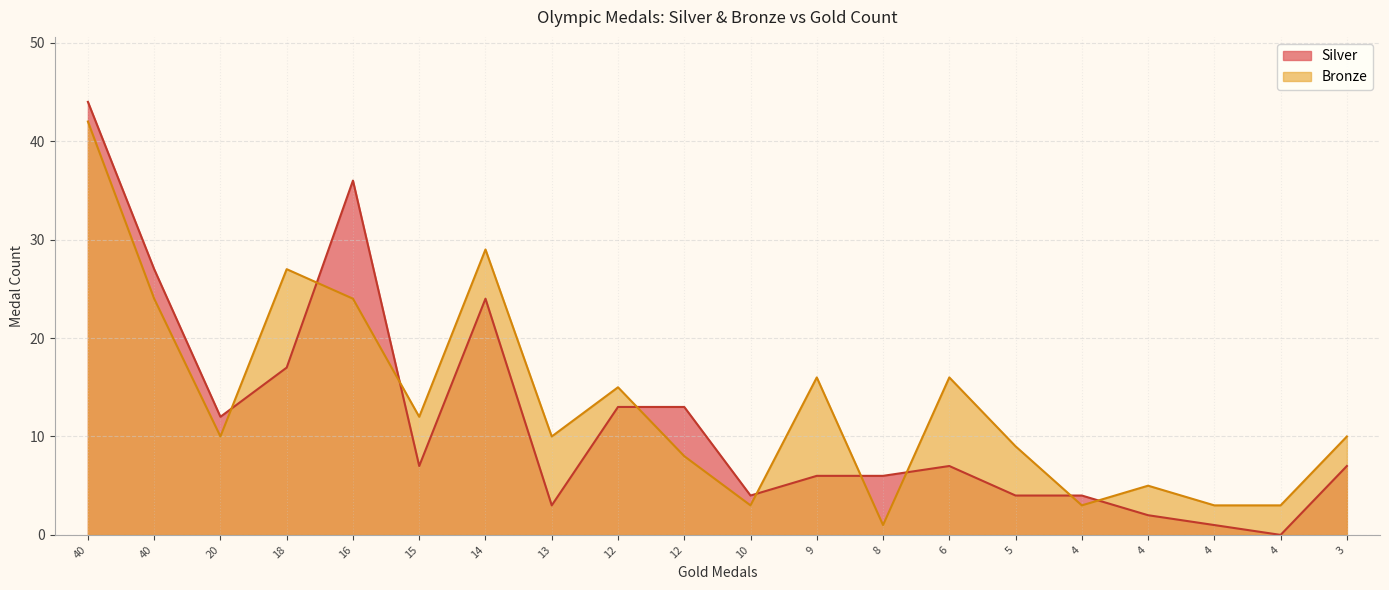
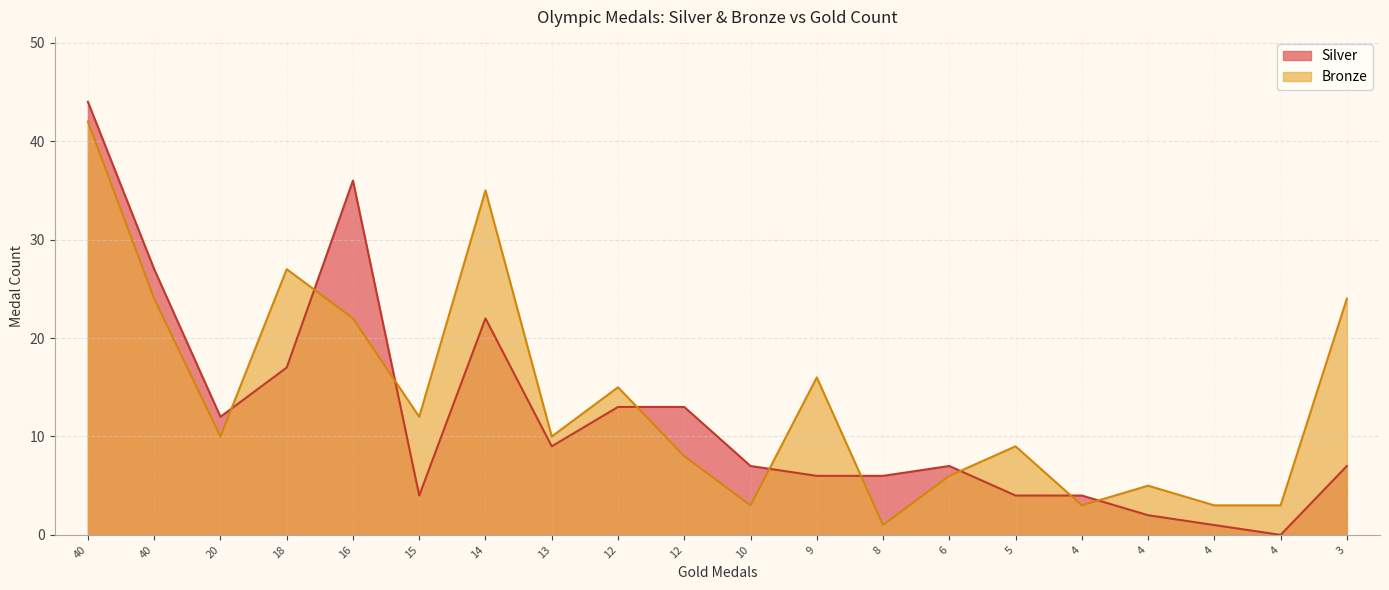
  {
    "Silver": {
      "20": 12,
      "18": 17,
      "16": 36,
-     "15": 7,
-     "14": 24,
-     "13": 3,
-     "10": 4,
+     "15": 4,
+     "14": 22,
+     "13": 9,
+     "10": 7,
      "9": 6,
      "8": 6,
      "6": 7,
      "5": 4,
      "3": 7
    },
    "Bronze": {
      "20": 10,
      "18": 27,
-     "16": 24,
+     "16": 22,
      "15": 12,
-     "14": 29,
+     "14": 35,
      "13": 10,
      "10": 3,
      "9": 16,
      "8": 1,
-     "6": 16,
+     "6": 6,
      "5": 9,
-     "3": 10
+     "3": 24
    }
  }
